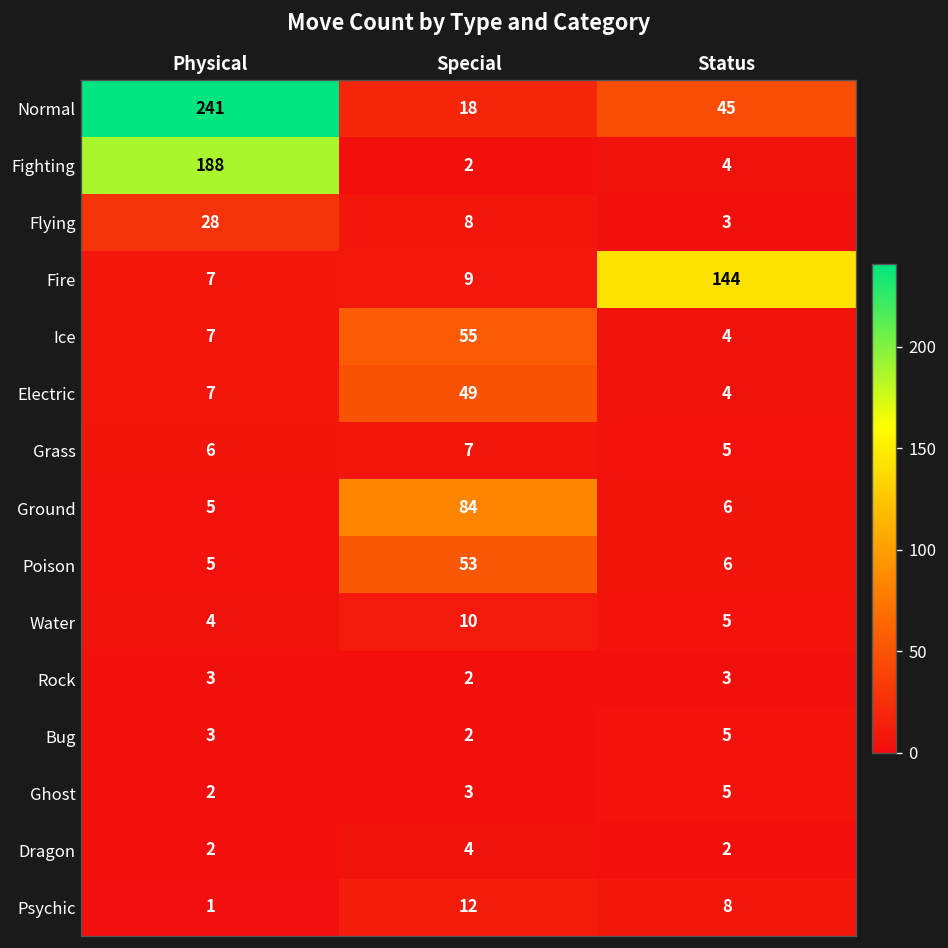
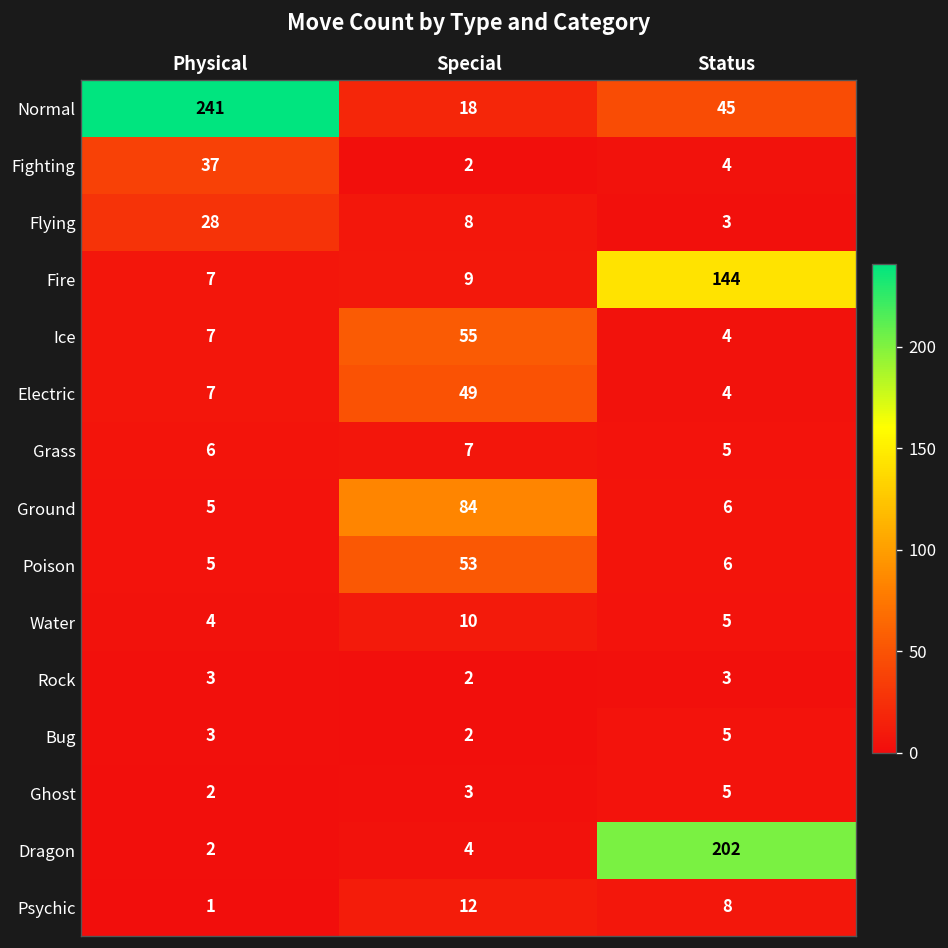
  {
    "Normal": {
      "Physical": 241,
      "Special": 18,
      "Status": 45
    },
    "Fighting": {
-     "Physical": 188,
+     "Physical": 37,
      "Special": 2,
      "Status": 4
    },
    "Flying": {
      "Physical": 28,
      "Special": 8,
      "Status": 3
    },
    "Fire": {
      "Physical": 7,
      "Special": 9,
      "Status": 144
    },
    "Ice": {
      "Physical": 7,
      "Special": 55,
      "Status": 4
    },
    "Electric": {
      "Physical": 7,
      "Special": 49,
      "Status": 4
    },
    "Grass": {
      "Physical": 6,
      "Special": 7,
      "Status": 5
    },
    "Ground": {
      "Physical": 5,
      "Special": 84,
      "Status": 6
    },
    "Poison": {
      "Physical": 5,
      "Special": 53,
      "Status": 6
    },
    "Water": {
      "Physical": 4,
      "Special": 10,
      "Status": 5
    },
    "Rock": {
      "Physical": 3,
      "Special": 2,
      "Status": 3
    },
    "Bug": {
      "Physical": 3,
      "Special": 2,
      "Status": 5
    },
    "Ghost": {
      "Physical": 2,
      "Special": 3,
      "Status": 5
    },
    "Dragon": {
      "Physical": 2,
      "Special": 4,
-     "Status": 2
+     "Status": 202
    },
    "Psychic": {
      "Physical": 1,
      "Special": 12,
      "Status": 8
    }
  }
